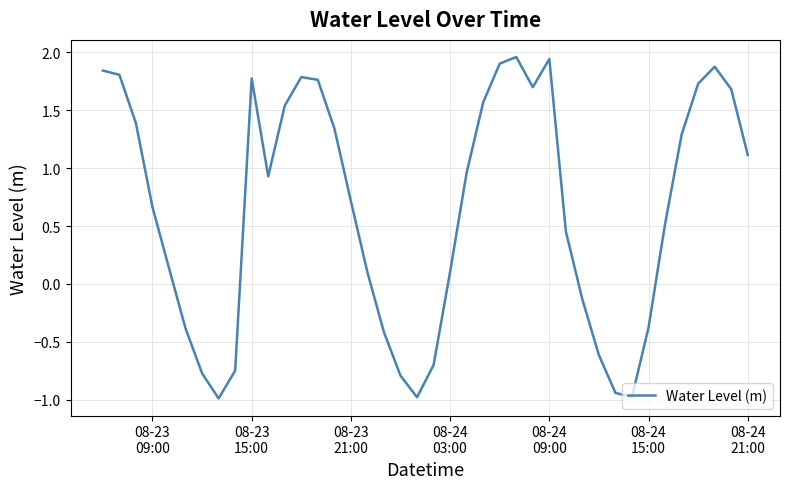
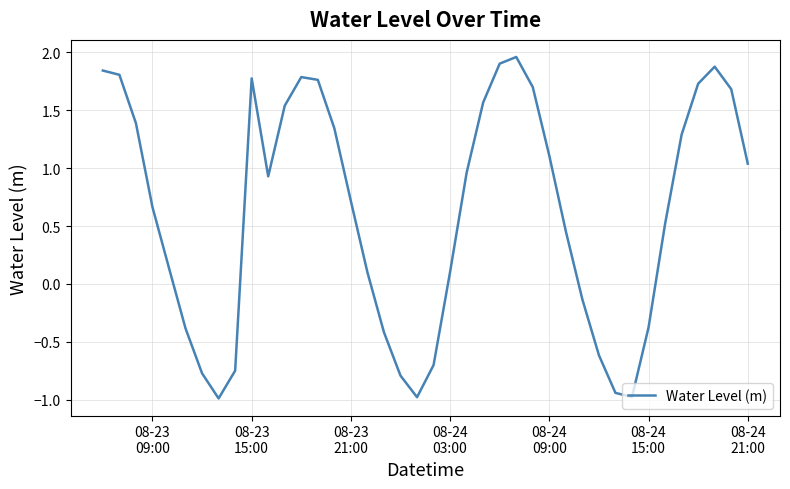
  {
    "08-23 09:00": 0.66,
    "08-23 15:00": 1.77,
    "08-23 21:00": 0.71,
    "08-24 03:00": 0.10,
-   "08-24 09:00": 1.94,
+   "08-24 09:00": 1.11,
    "08-24 15:00": -0.38,
-   "08-24 21:00": 1.11
+   "08-24 21:00": 1.04
  }
